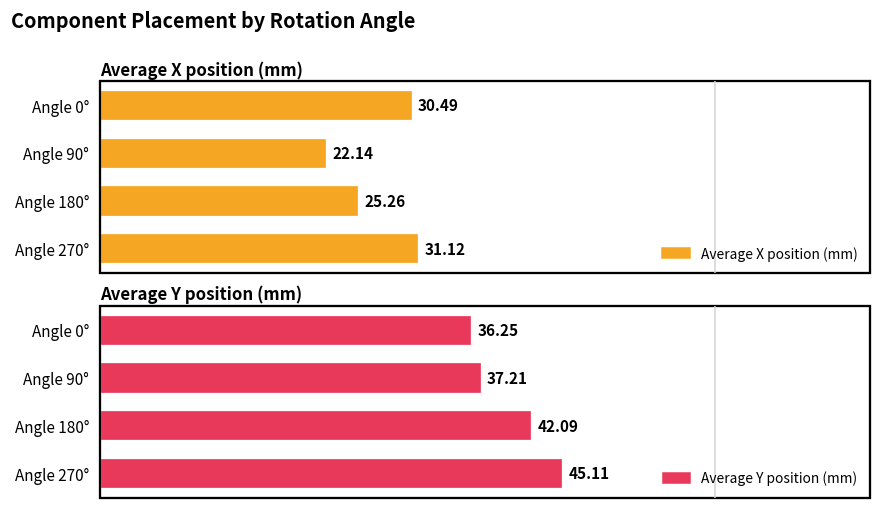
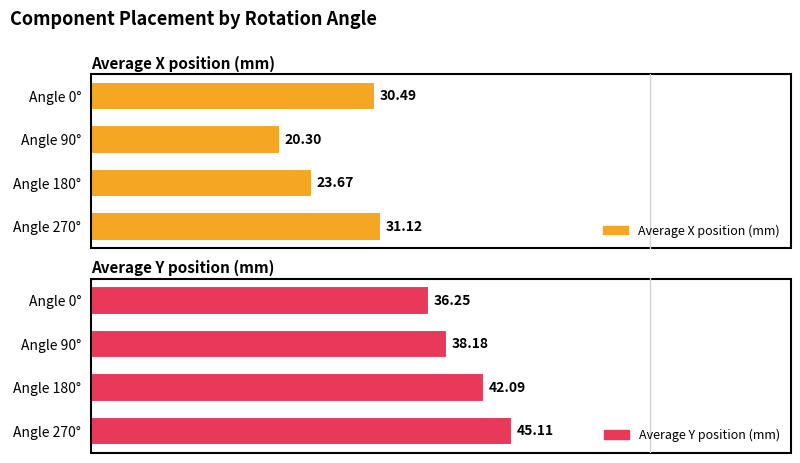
  {
    "Average X position (mm)": {
      "Angle 0°": 30.49,
-     "Angle 90°": 22.14,
-     "Angle 180°": 25.26,
+     "Angle 90°": 20.30,
+     "Angle 180°": 23.67,
      "Angle 270°": 31.12
    },
    "Average Y position (mm)": {
      "Angle 0°": 36.25,
-     "Angle 90°": 37.21,
+     "Angle 90°": 38.18,
      "Angle 180°": 42.09,
      "Angle 270°": 45.11
    }
  }
